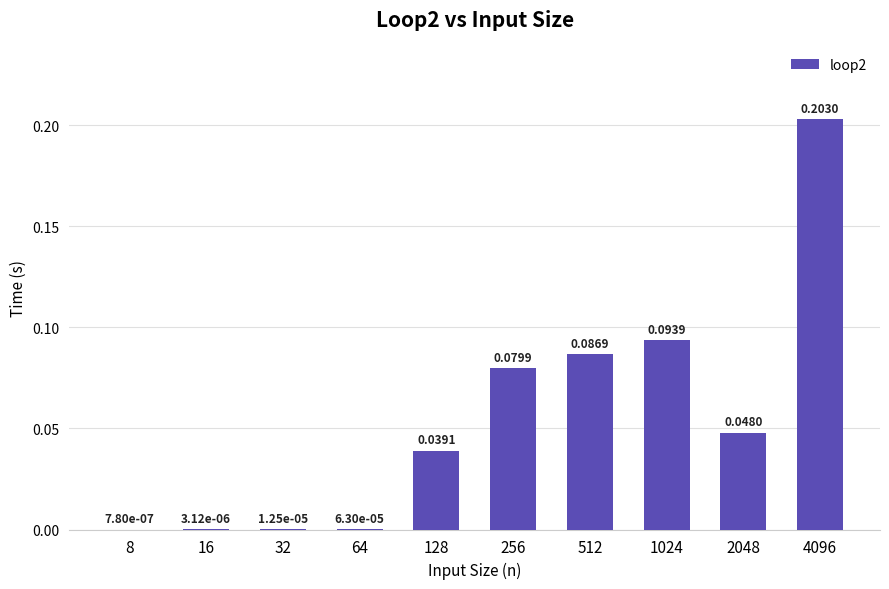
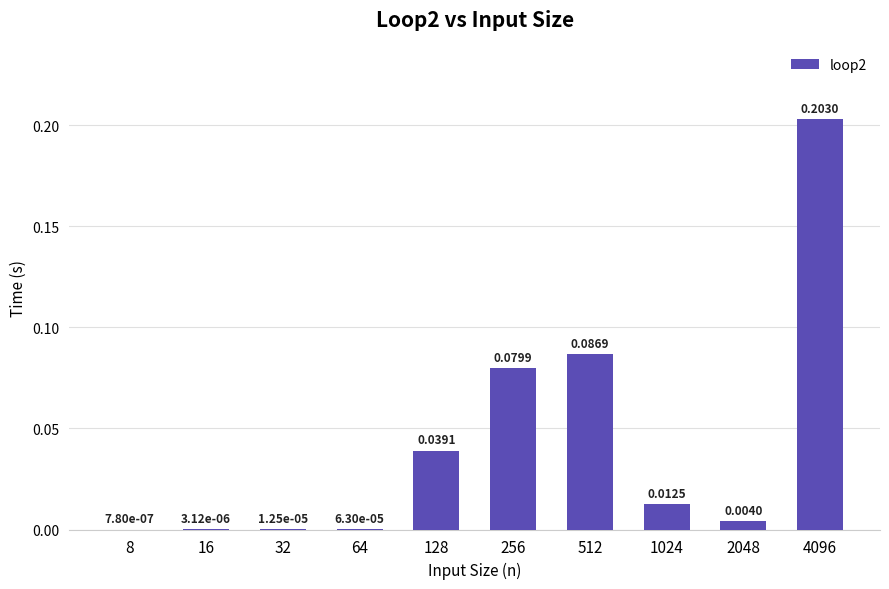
  {
    "8": "7.80e-07",
    "16": "3.12e-06",
    "32": "1.25e-05",
    "64": "6.30e-05",
    "128": "0.0391",
    "256": "0.0799",
    "512": "0.0869",
-   "1024": "0.0939",
-   "2048": "0.0480",
+   "1024": "0.0125",
+   "2048": "0.0040",
    "4096": "0.2030"
  }
